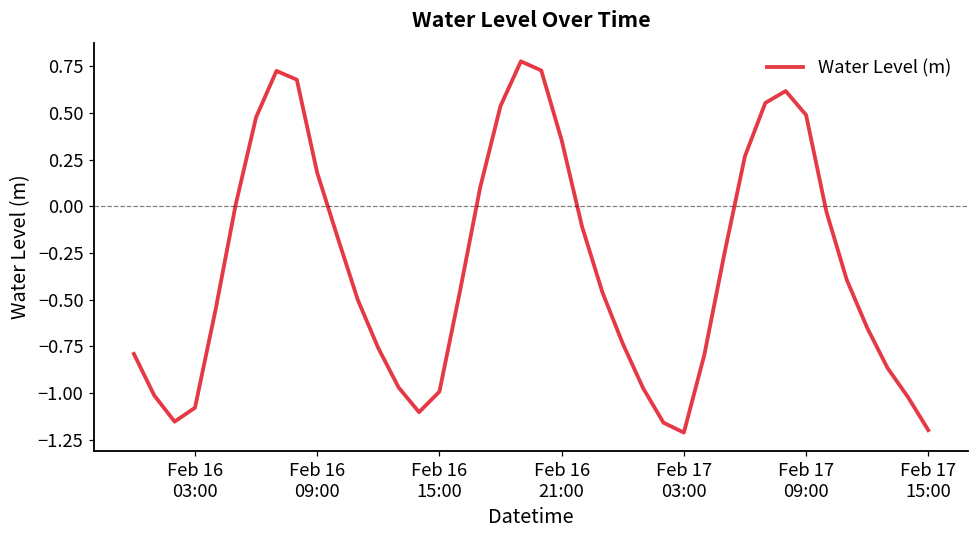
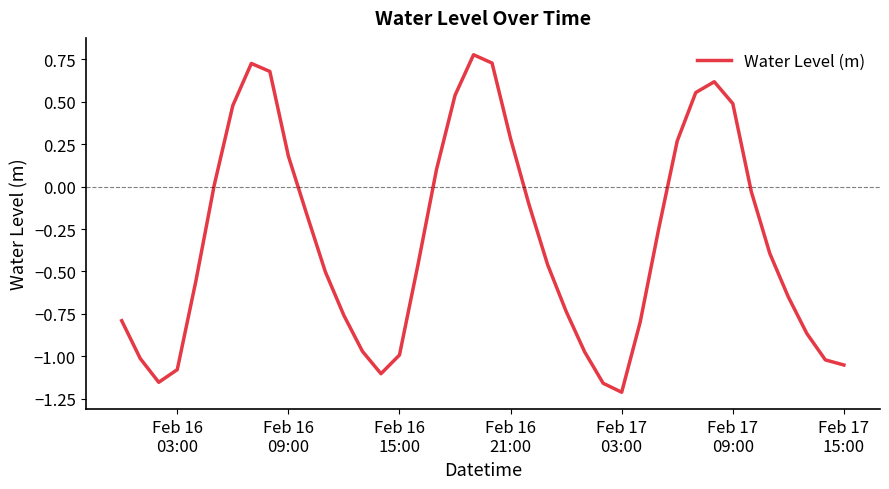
  {
    "Feb 16 03:00": -1.08,
    "Feb 16 09:00": 0.18,
    "Feb 16 15:00": -0.99,
-   "Feb 16 21:00": 0.35,
+   "Feb 16 21:00": 0.28,
    "Feb 17 03:00": -1.21,
    "Feb 17 09:00": 0.49,
-   "Feb 17 15:00": -1.20
+   "Feb 17 15:00": -1.05
  }
